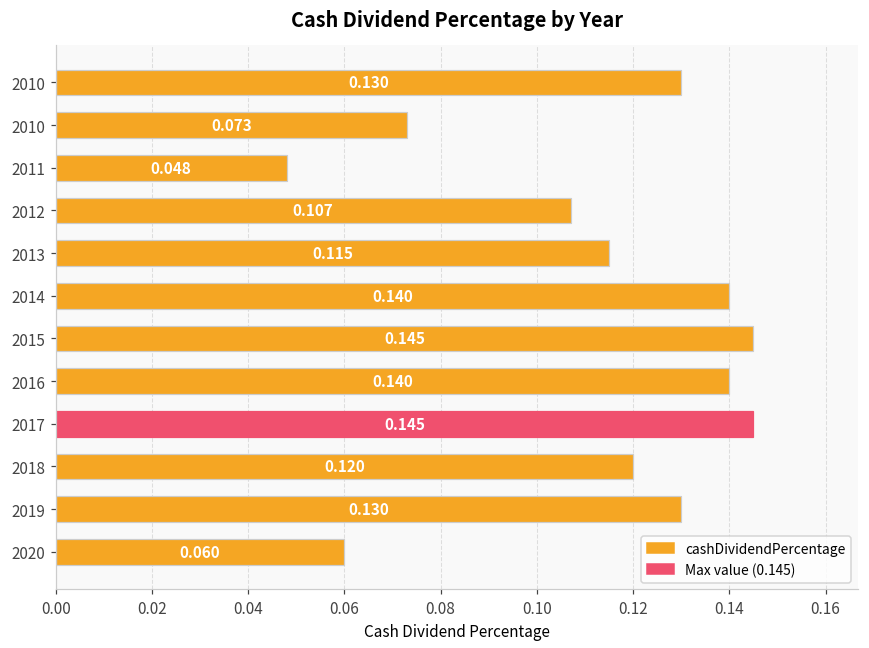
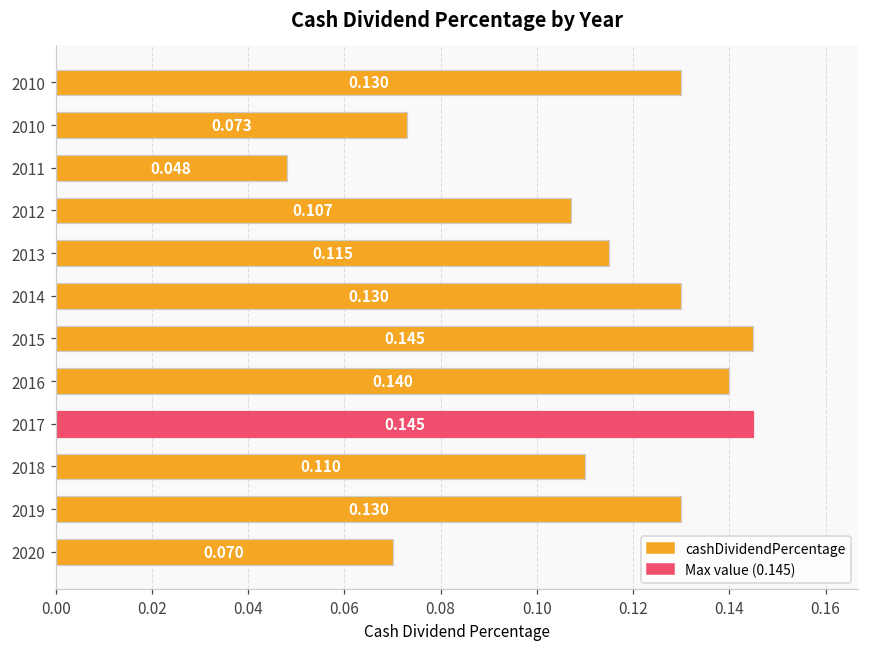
  {
    "2011": 0.048,
    "2012": 0.107,
    "2013": 0.115,
-   "2014": 0.140,
+   "2014": 0.130,
    "2015": 0.145,
    "2016": 0.140,
    "2017": 0.145,
-   "2018": 0.120,
+   "2018": 0.110,
    "2019": 0.130,
-   "2020": 0.060
+   "2020": 0.070
  }
